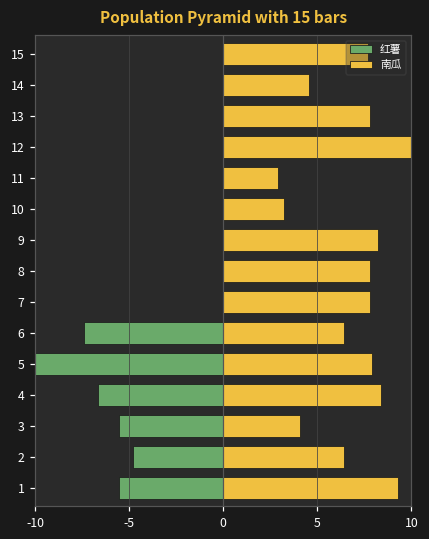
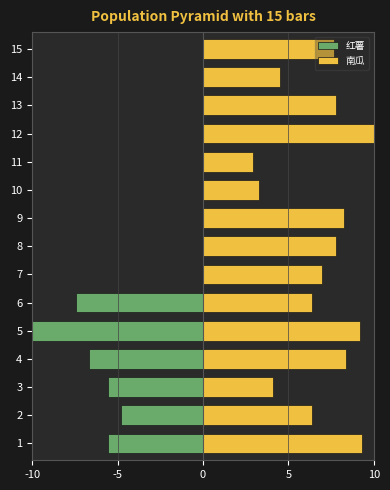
  {
    "红薯": {
      "15": 0.0,
      "14": 0.0,
      "13": 0.0,
      "12": 0.0,
      "11": 0.0,
      "10": 0.0,
      "9": 0.0,
      "8": 0.0,
      "7": 0.0,
      "6": -7.4,
      "5": -10.0,
      "4": -6.7,
      "3": -5.6,
      "2": -4.8,
      "1": -5.6
    },
    "南瓜": {
      "14": 4.5,
      "13": 7.8,
      "12": 10.0,
      "11": 2.9,
      "10": 3.3,
      "9": 8.3,
      "8": 7.8,
-     "7": 7.8,
+     "7": 7.0,
      "6": 6.4,
-     "5": 7.9,
+     "5": 9.2,
      "4": 8.4,
      "3": 4.1,
      "2": 6.4,
      "1": 9.3
    }
  }
